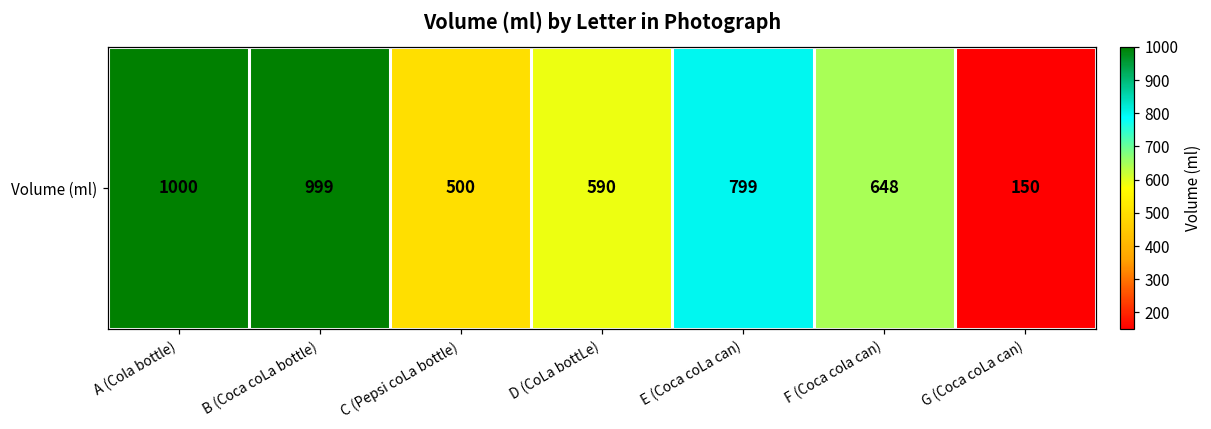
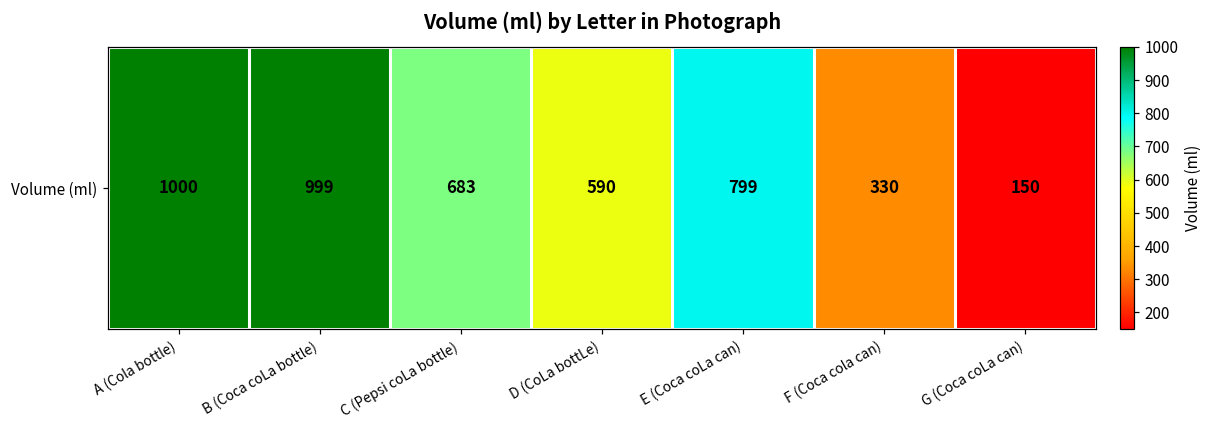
  {
    "Volume (ml)": {
      "A (Cola bottle)": 1000,
      "B (Coca coLa bottle)": 999,
-     "C (Pepsi coLa bottle)": 500,
+     "C (Pepsi coLa bottle)": 683,
      "D (CoLa bottLe)": 590,
      "E (Coca coLa can)": 799,
-     "F (Coca cola can)": 648,
+     "F (Coca cola can)": 330,
      "G (Coca coLa can)": 150
    }
  }
